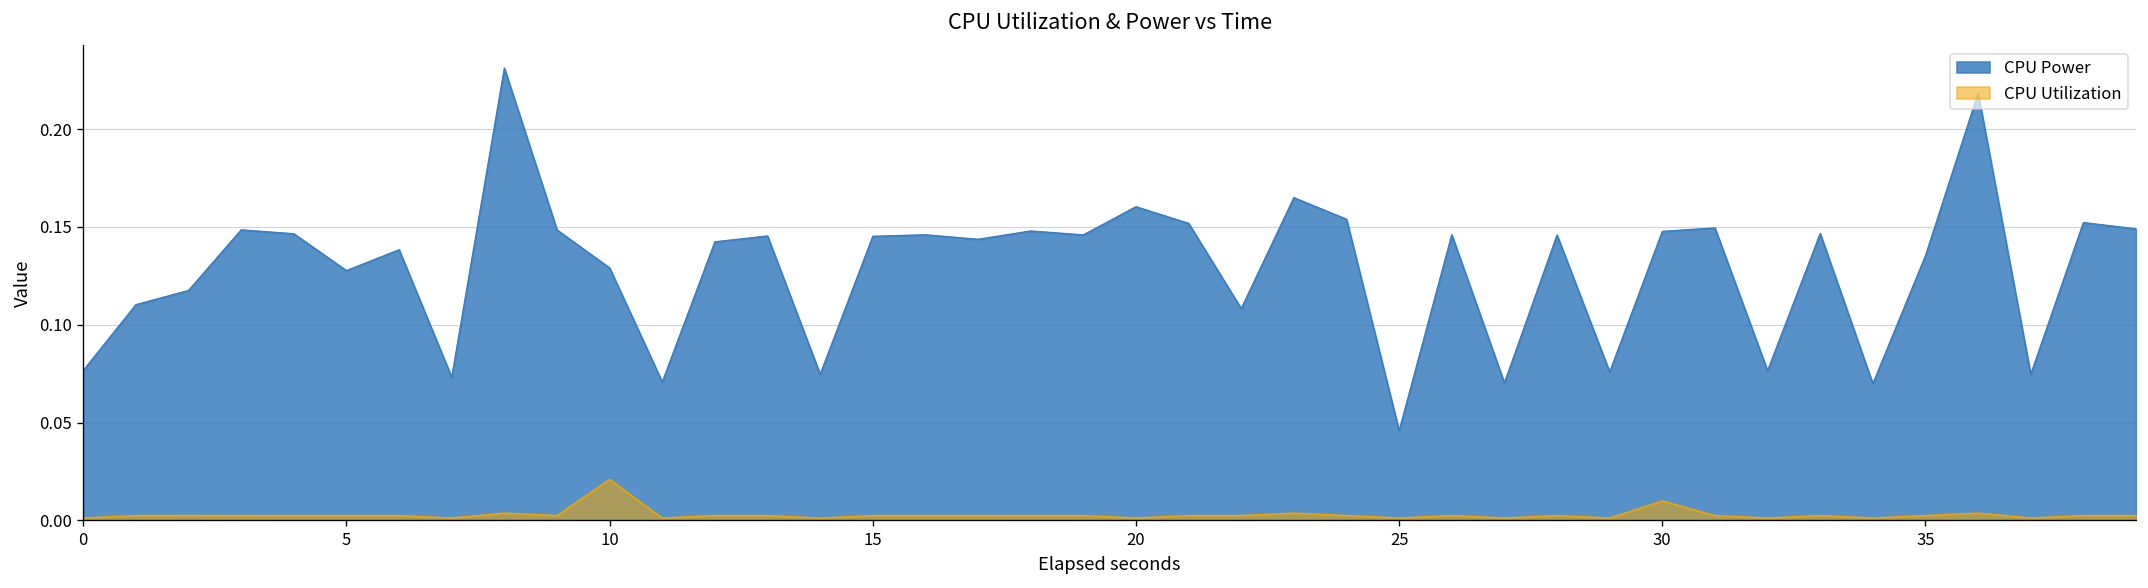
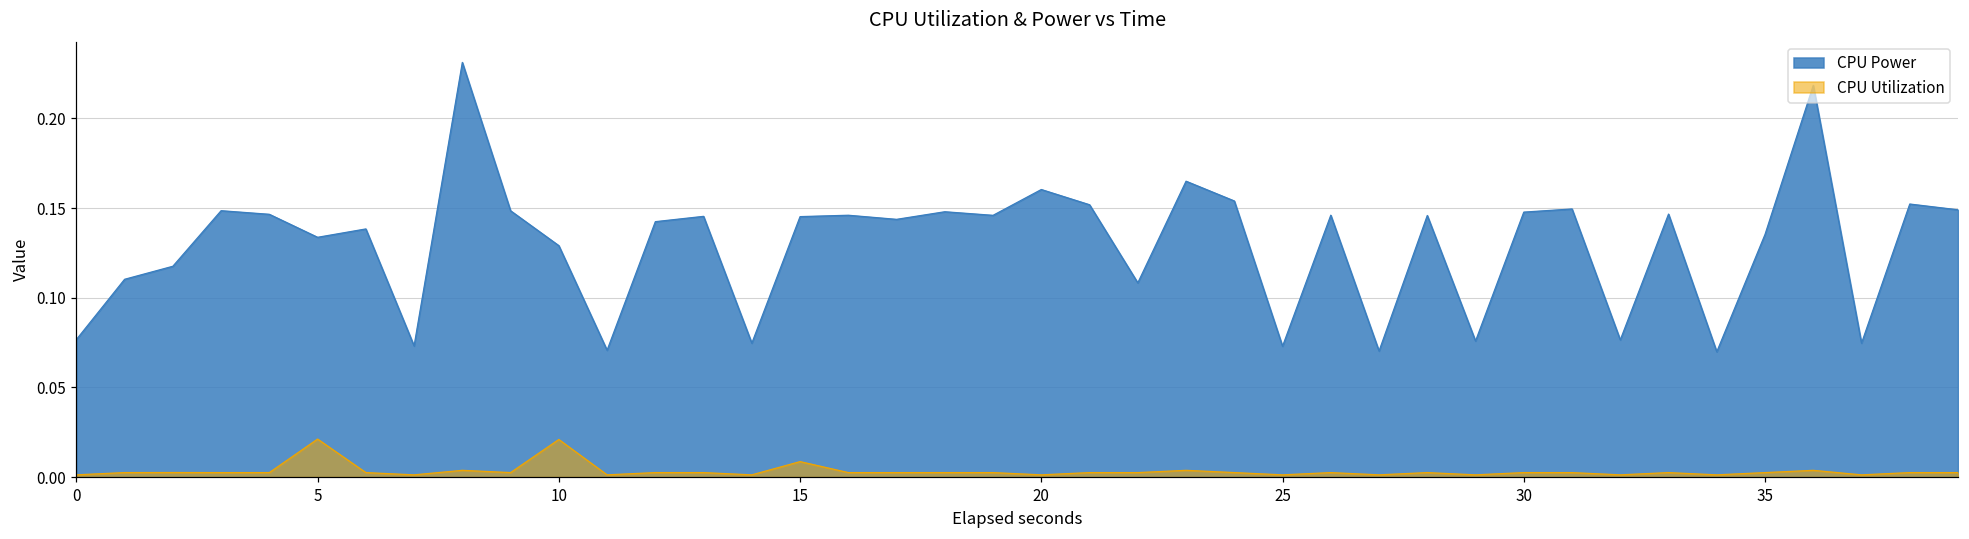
  {
    "CPU Power": {
      "0": 0.077,
-     "5": 0.128,
+     "5": 0.134,
      "10": 0.129,
      "15": 0.145,
      "20": 0.160,
-     "25": 0.046,
+     "25": 0.073,
      "30": 0.148,
      "35": 0.135
    },
    "CPU Utilization": {
      "0": 0.001,
-     "5": 0.003,
+     "5": 0.021,
      "10": 0.021,
-     "15": 0.003,
+     "15": 0.009,
      "20": 0.001,
      "25": 0.001,
-     "30": 0.010,
+     "30": 0.003,
      "35": 0.003
    }
  }
